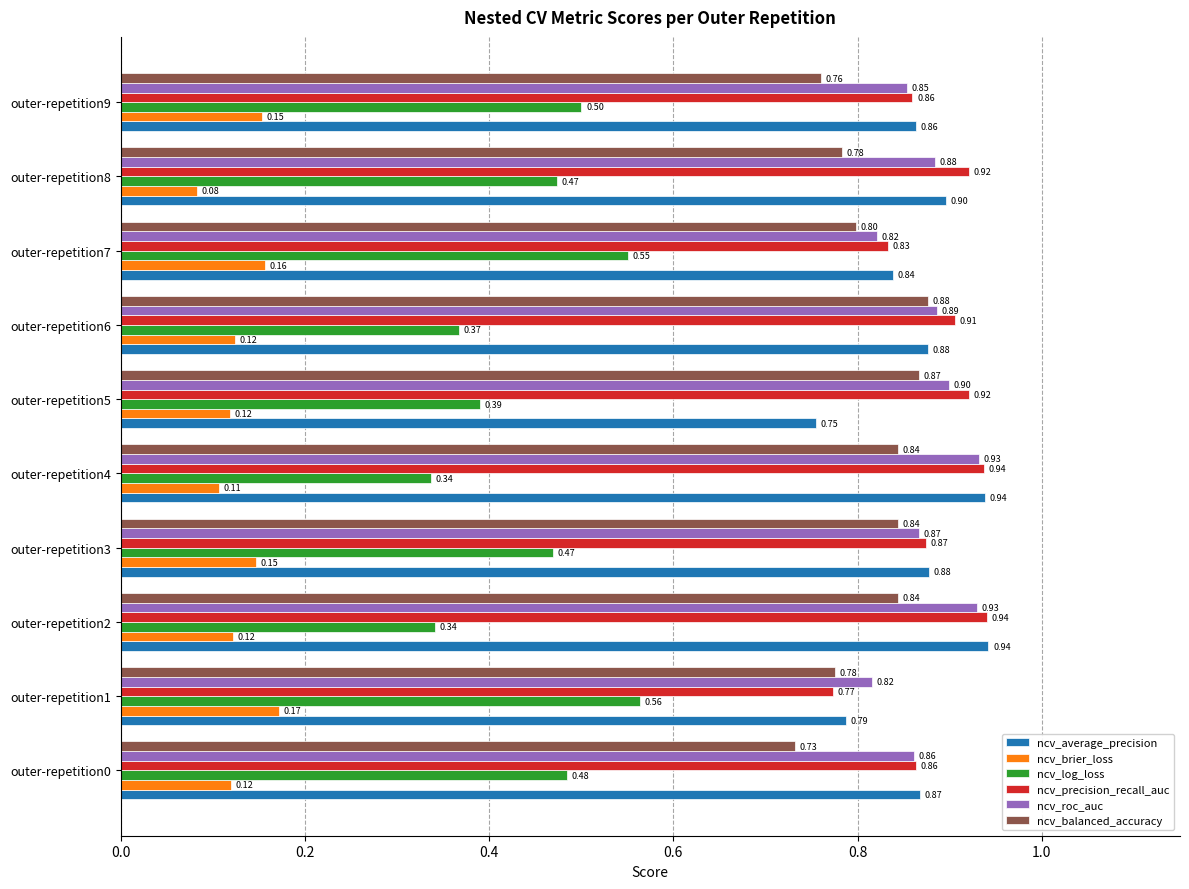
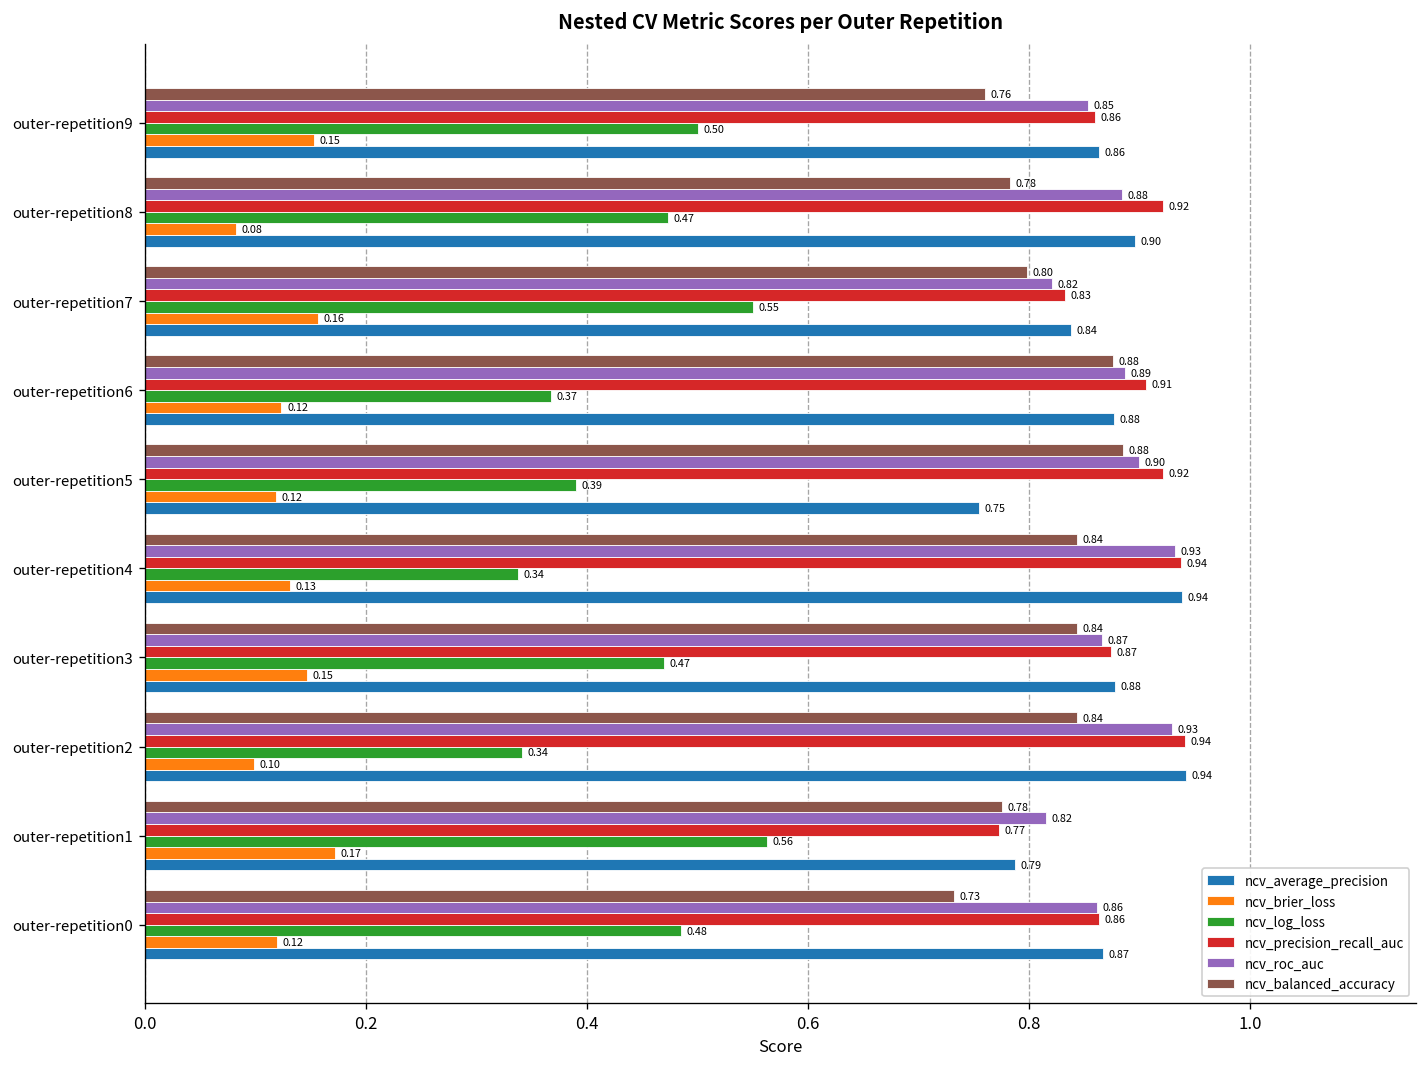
  {
    "ncv_average_precision": {
      "outer-repetition9": 0.86,
      "outer-repetition8": 0.90,
      "outer-repetition7": 0.84,
      "outer-repetition6": 0.88,
      "outer-repetition5": 0.75,
      "outer-repetition4": 0.94,
      "outer-repetition3": 0.88,
      "outer-repetition2": 0.94,
      "outer-repetition1": 0.79,
      "outer-repetition0": 0.87
    },
    "ncv_brier_loss": {
      "outer-repetition9": 0.15,
      "outer-repetition8": 0.08,
      "outer-repetition7": 0.16,
      "outer-repetition6": 0.12,
      "outer-repetition5": 0.12,
-     "outer-repetition4": 0.11,
+     "outer-repetition4": 0.13,
      "outer-repetition3": 0.15,
-     "outer-repetition2": 0.12,
+     "outer-repetition2": 0.10,
      "outer-repetition1": 0.17,
      "outer-repetition0": 0.12
    },
    "ncv_log_loss": {
      "outer-repetition9": 0.50,
      "outer-repetition8": 0.47,
      "outer-repetition7": 0.55,
      "outer-repetition6": 0.37,
      "outer-repetition5": 0.39,
      "outer-repetition4": 0.34,
      "outer-repetition3": 0.47,
      "outer-repetition2": 0.34,
      "outer-repetition1": 0.56,
      "outer-repetition0": 0.48
    },
    "ncv_precision_recall_auc": {
      "outer-repetition9": 0.86,
      "outer-repetition8": 0.92,
      "outer-repetition7": 0.83,
      "outer-repetition6": 0.91,
      "outer-repetition5": 0.92,
      "outer-repetition4": 0.94,
      "outer-repetition3": 0.87,
      "outer-repetition2": 0.94,
      "outer-repetition1": 0.77,
      "outer-repetition0": 0.86
    },
    "ncv_roc_auc": {
      "outer-repetition9": 0.85,
      "outer-repetition8": 0.88,
      "outer-repetition7": 0.82,
      "outer-repetition6": 0.89,
      "outer-repetition5": 0.90,
      "outer-repetition4": 0.93,
      "outer-repetition3": 0.87,
      "outer-repetition2": 0.93,
      "outer-repetition1": 0.82,
      "outer-repetition0": 0.86
    },
    "ncv_balanced_accuracy": {
      "outer-repetition9": 0.76,
      "outer-repetition8": 0.78,
      "outer-repetition7": 0.80,
      "outer-repetition6": 0.88,
-     "outer-repetition5": 0.87,
+     "outer-repetition5": 0.88,
      "outer-repetition4": 0.84,
      "outer-repetition3": 0.84,
      "outer-repetition2": 0.84,
      "outer-repetition1": 0.78,
      "outer-repetition0": 0.73
    }
  }
